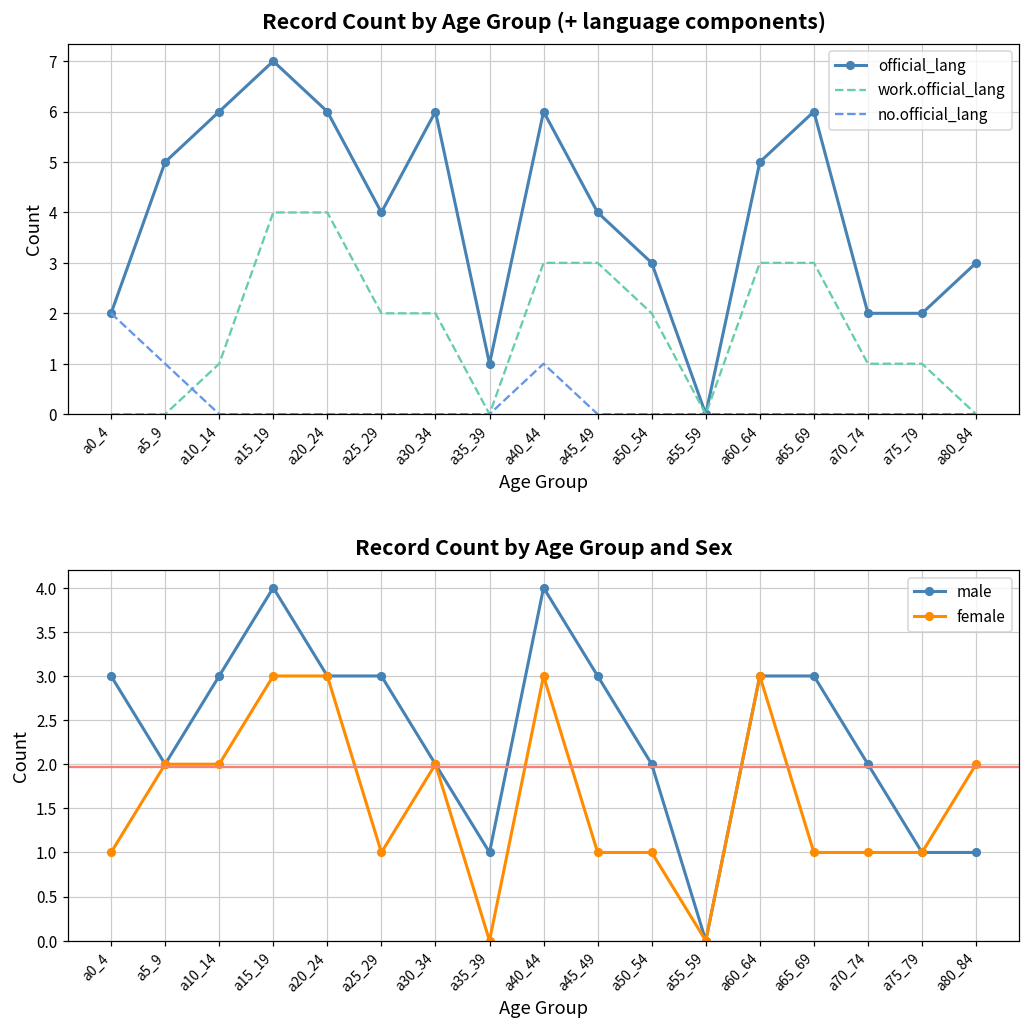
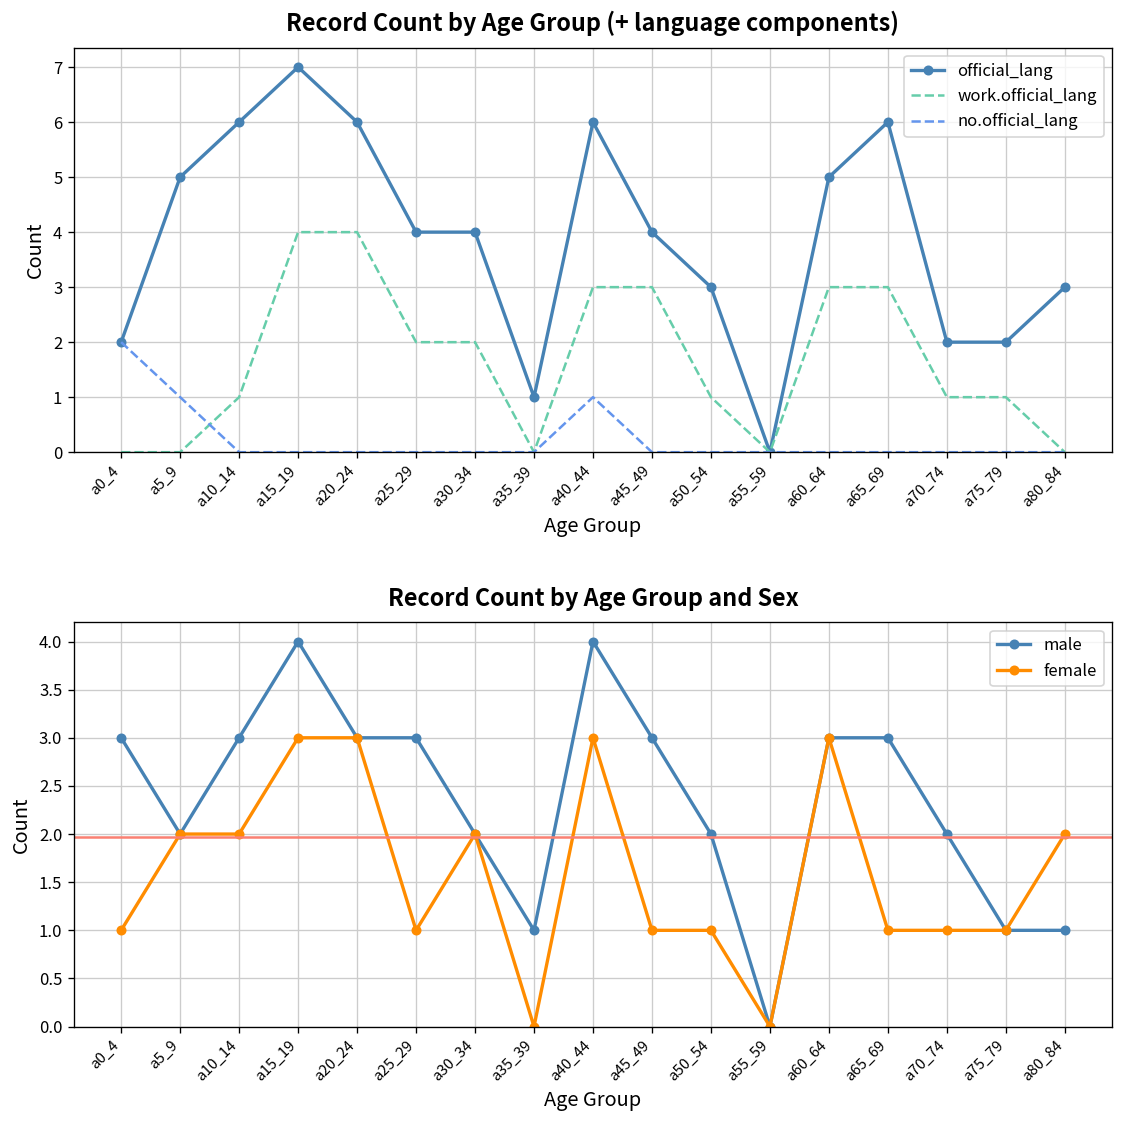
  {
    "Record Count by Age Group (+ language components)": {
      "official_lang": {
        "a5_9": 5,
        "a10_14": 6,
        "a15_19": 7,
        "a20_24": 6,
        "a25_29": 4,
-       "a30_34": 6,
+       "a30_34": 4,
        "a35_39": 1,
        "a40_44": 6,
        "a45_49": 4,
        "a50_54": 3,
        "a60_64": 5,
        "a65_69": 6,
        "a70_74": 2,
        "a75_79": 2,
        "a80_84": 3
      },
      "work.official_lang": {
        "a0_4": 0,
        "a5_9": 0,
        "a10_14": 1,
        "a15_19": 4,
        "a20_24": 4,
        "a25_29": 2,
        "a30_34": 2,
        "a40_44": 3,
        "a45_49": 3,
-       "a50_54": 2,
+       "a50_54": 1,
        "a60_64": 3,
        "a65_69": 3,
        "a70_74": 1,
        "a75_79": 1
      },
      "no.official_lang": {
        "a5_9": 1,
        "a10_14": 0,
        "a15_19": 0,
        "a20_24": 0,
        "a25_29": 0,
        "a30_34": 0,
        "a40_44": 1,
        "a45_49": 0,
        "a50_54": 0,
        "a60_64": 0,
        "a65_69": 0,
        "a70_74": 0,
        "a75_79": 0
      }
    },
    "Record Count by Age Group and Sex": {
      "male": {
        "a0_4": 3.0,
        "a10_14": 3.0,
        "a15_19": 4.0,
        "a25_29": 3.0,
        "a35_39": 1.0,
        "a40_44": 4.0,
        "a45_49": 3.0,
        "a50_54": 2.0,
        "a65_69": 3.0,
        "a70_74": 2.0,
        "a80_84": 1.0
      },
      "female": {
        "a0_4": 1.0,
        "a10_14": 2.0,
        "a15_19": 3.0,
        "a25_29": 1.0,
        "a35_39": 0.0,
        "a40_44": 3.0,
        "a45_49": 1.0,
        "a50_54": 1.0,
        "a65_69": 1.0,
        "a70_74": 1.0,
        "a80_84": 2.0
      }
    }
  }
